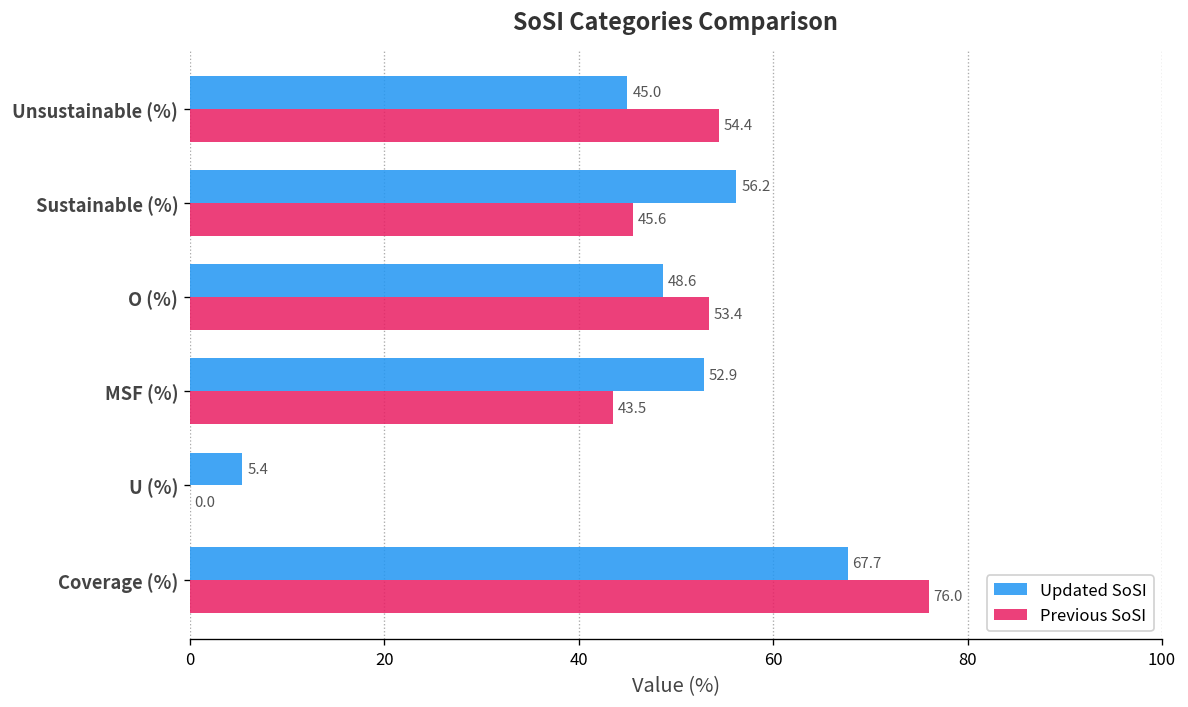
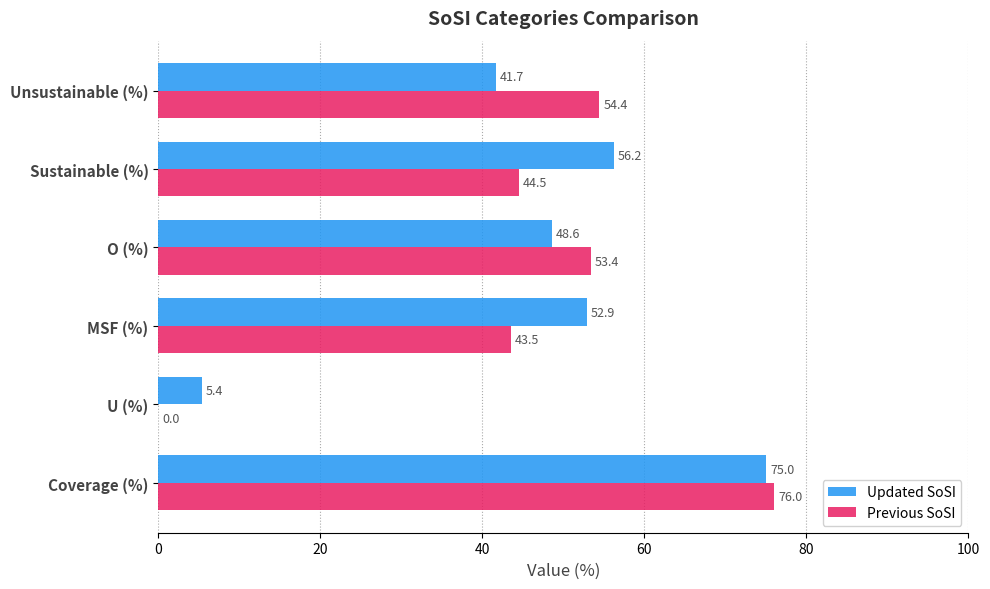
  {
    "Updated SoSI": {
-     "Unsustainable (%)": 45.0,
+     "Unsustainable (%)": 41.7,
      "Sustainable (%)": 56.2,
      "O (%)": 48.6,
      "MSF (%)": 52.9,
      "U (%)": 5.4,
-     "Coverage (%)": 67.7
+     "Coverage (%)": 75.0
    },
    "Previous SoSI": {
      "Unsustainable (%)": 54.4,
-     "Sustainable (%)": 45.6,
+     "Sustainable (%)": 44.5,
      "O (%)": 53.4,
      "MSF (%)": 43.5,
      "U (%)": 0.0,
      "Coverage (%)": 76.0
    }
  }
